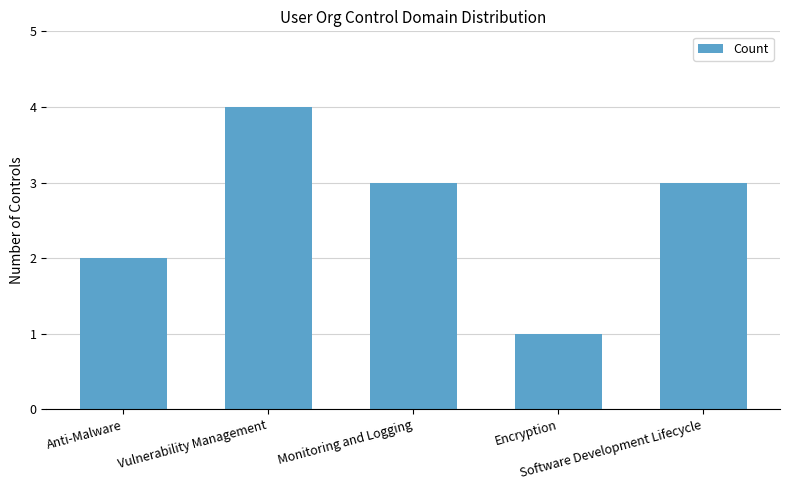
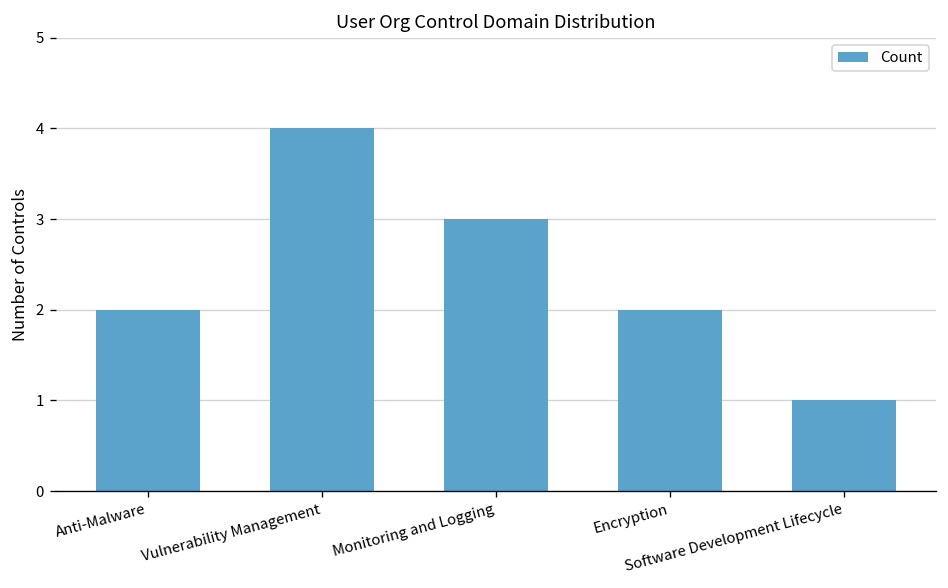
  {
    "Anti-Malware": 2,
    "Vulnerability Management": 4,
    "Monitoring and Logging": 3,
-   "Encryption": 1,
-   "Software Development Lifecycle": 3
+   "Encryption": 2,
+   "Software Development Lifecycle": 1
  }
